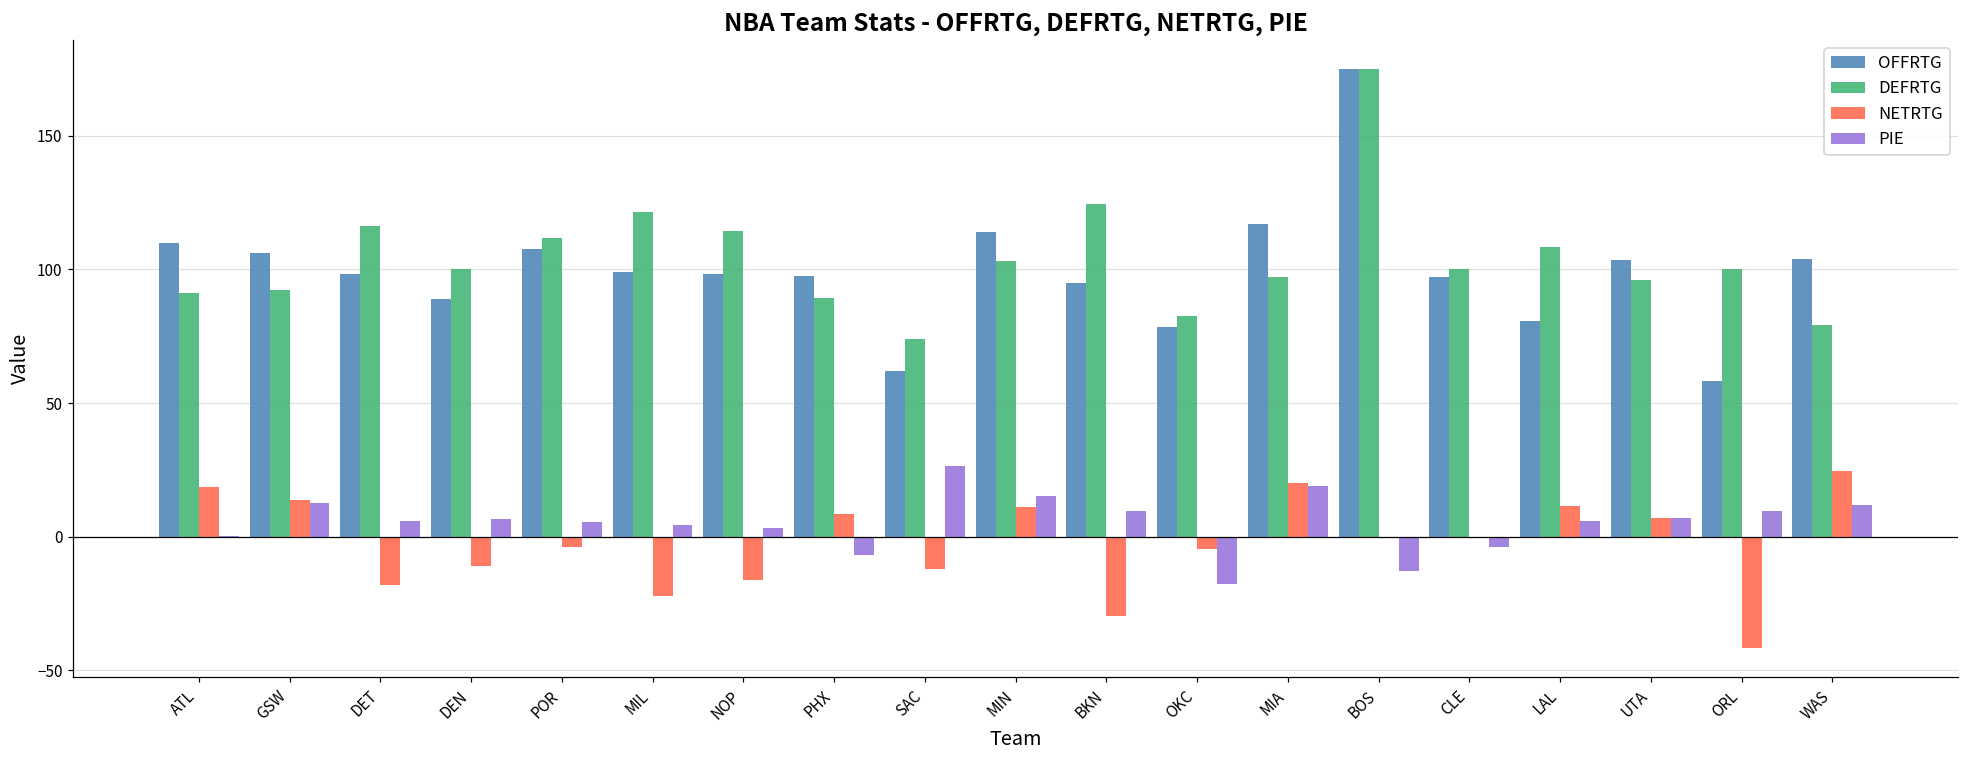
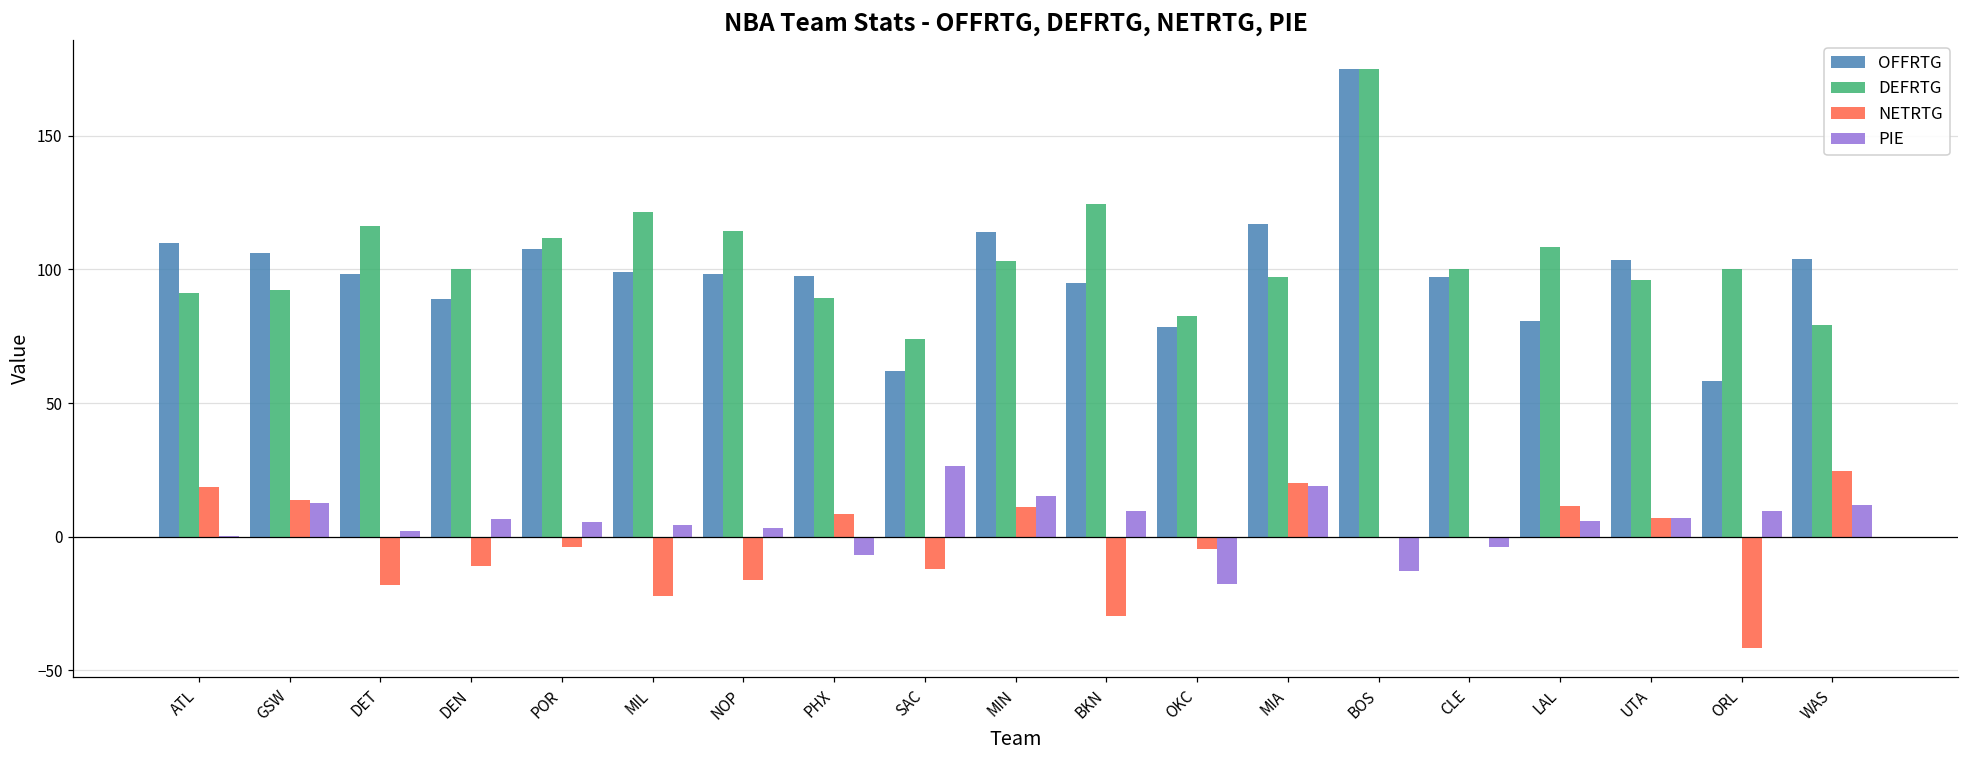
  {
    "OFFRTG": {
      "ATL": 110,
      "GSW": 106,
      "DET": 98,
      "DEN": 89,
      "POR": 108,
      "MIL": 99,
      "NOP": 98,
      "PHX": 98,
      "SAC": 62,
      "MIN": 114,
      "BKN": 95,
      "OKC": 78,
      "MIA": 117,
      "BOS": 175,
      "CLE": 97,
      "LAL": 81,
      "UTA": 103,
      "ORL": 58,
      "WAS": 104
    },
    "DEFRTG": {
      "ATL": 91,
      "GSW": 92,
      "DET": 116,
      "DEN": 100,
      "POR": 112,
      "MIL": 122,
      "NOP": 115,
      "PHX": 89,
      "SAC": 74,
      "MIN": 103,
      "BKN": 124,
      "OKC": 83,
      "MIA": 97,
      "BOS": 175,
      "CLE": 100,
      "LAL": 108,
      "UTA": 96,
      "ORL": 100,
      "WAS": 79
    },
    "NETRTG": {
      "ATL": 19,
      "GSW": 14,
      "DET": -18,
      "DEN": -11,
      "POR": -4,
      "MIL": -22,
      "NOP": -16,
      "PHX": 9,
      "SAC": -12,
      "MIN": 11,
      "BKN": -30,
      "OKC": -5,
      "MIA": 20,
      "BOS": 0,
      "LAL": 12,
      "UTA": 7,
      "ORL": -42,
      "WAS": 25
    },
    "PIE": {
      "GSW": 13,
-     "DET": 6,
+     "DET": 2,
      "DEN": 7,
      "POR": 5,
      "MIL": 5,
      "NOP": 3,
      "PHX": -7,
      "SAC": 27,
      "MIN": 15,
      "BKN": 10,
      "OKC": -18,
      "MIA": 19,
      "BOS": -13,
      "CLE": -4,
      "LAL": 6,
      "UTA": 7,
      "ORL": 10,
      "WAS": 12
    }
  }
